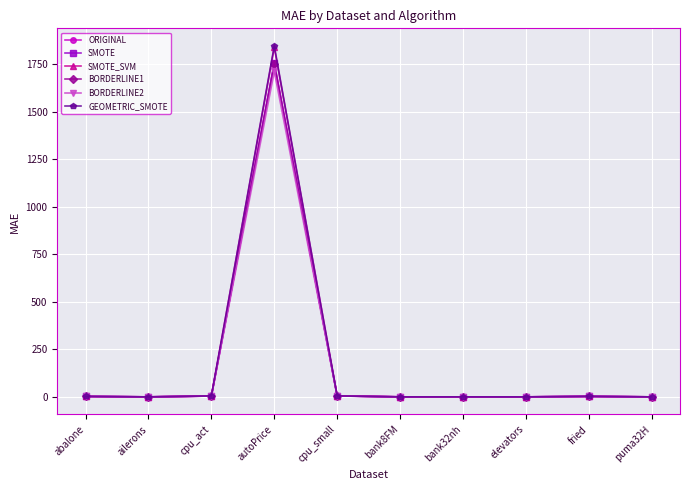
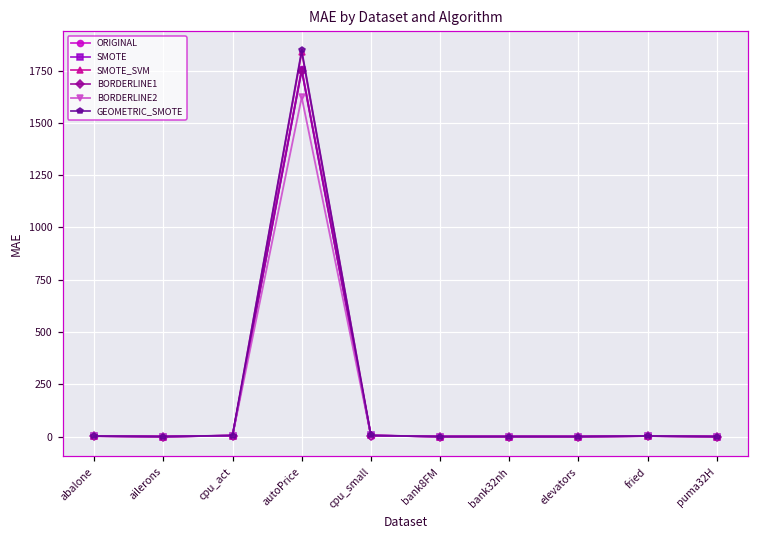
  {
    "BORDERLINE2": {
-     "autoPrice": 1710
+     "autoPrice": 1620
    }
  }
